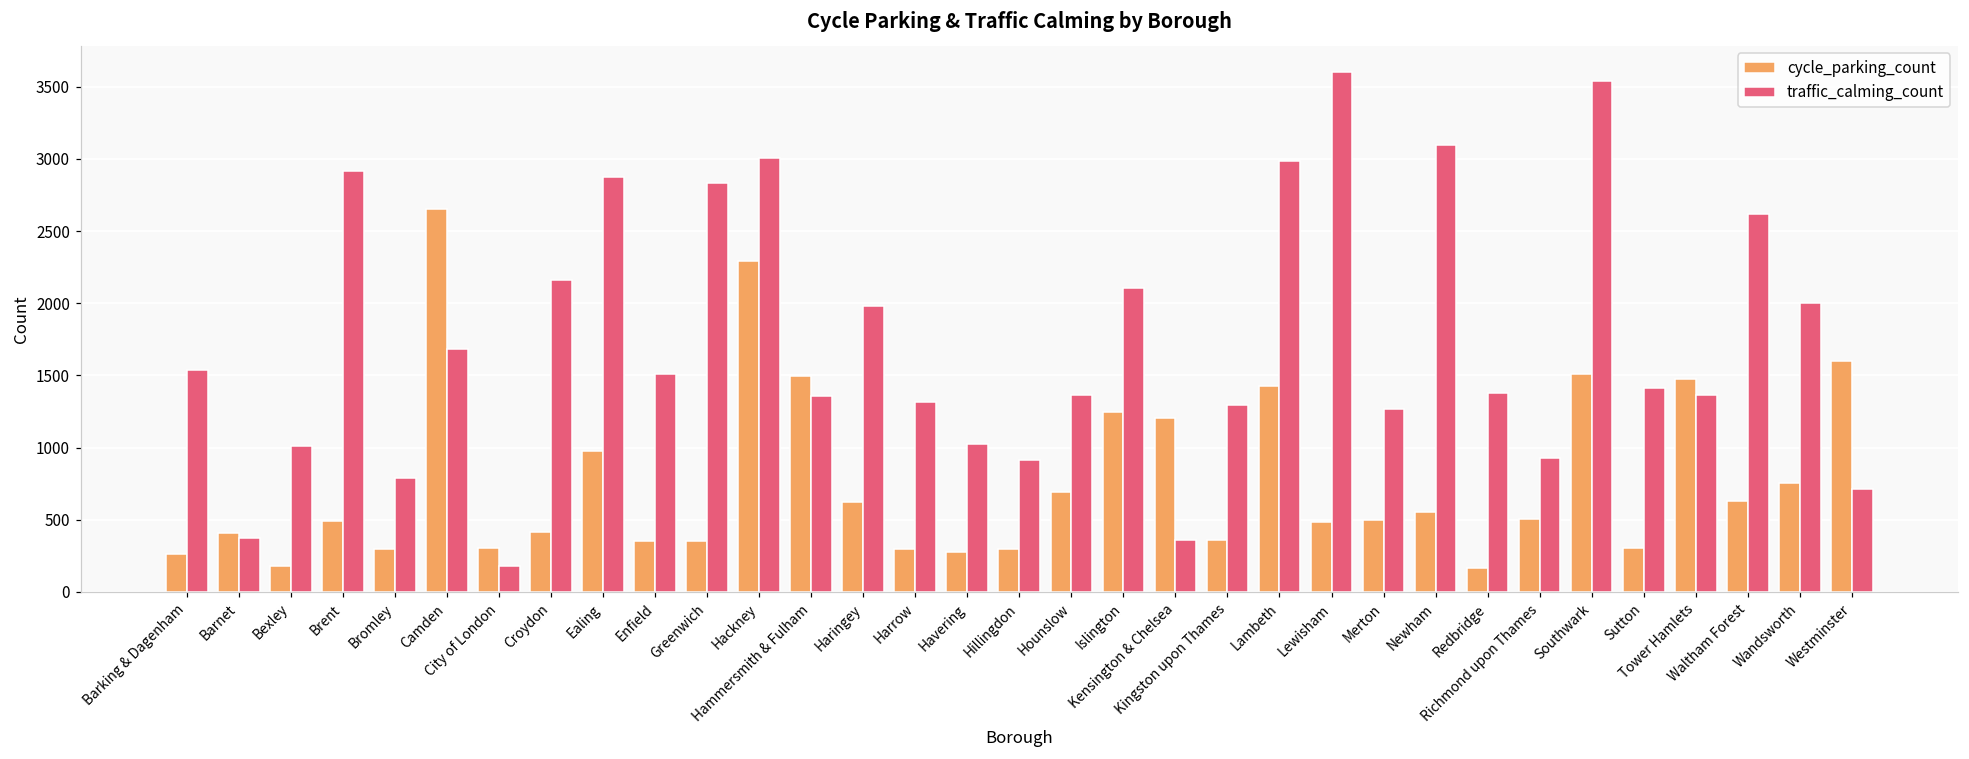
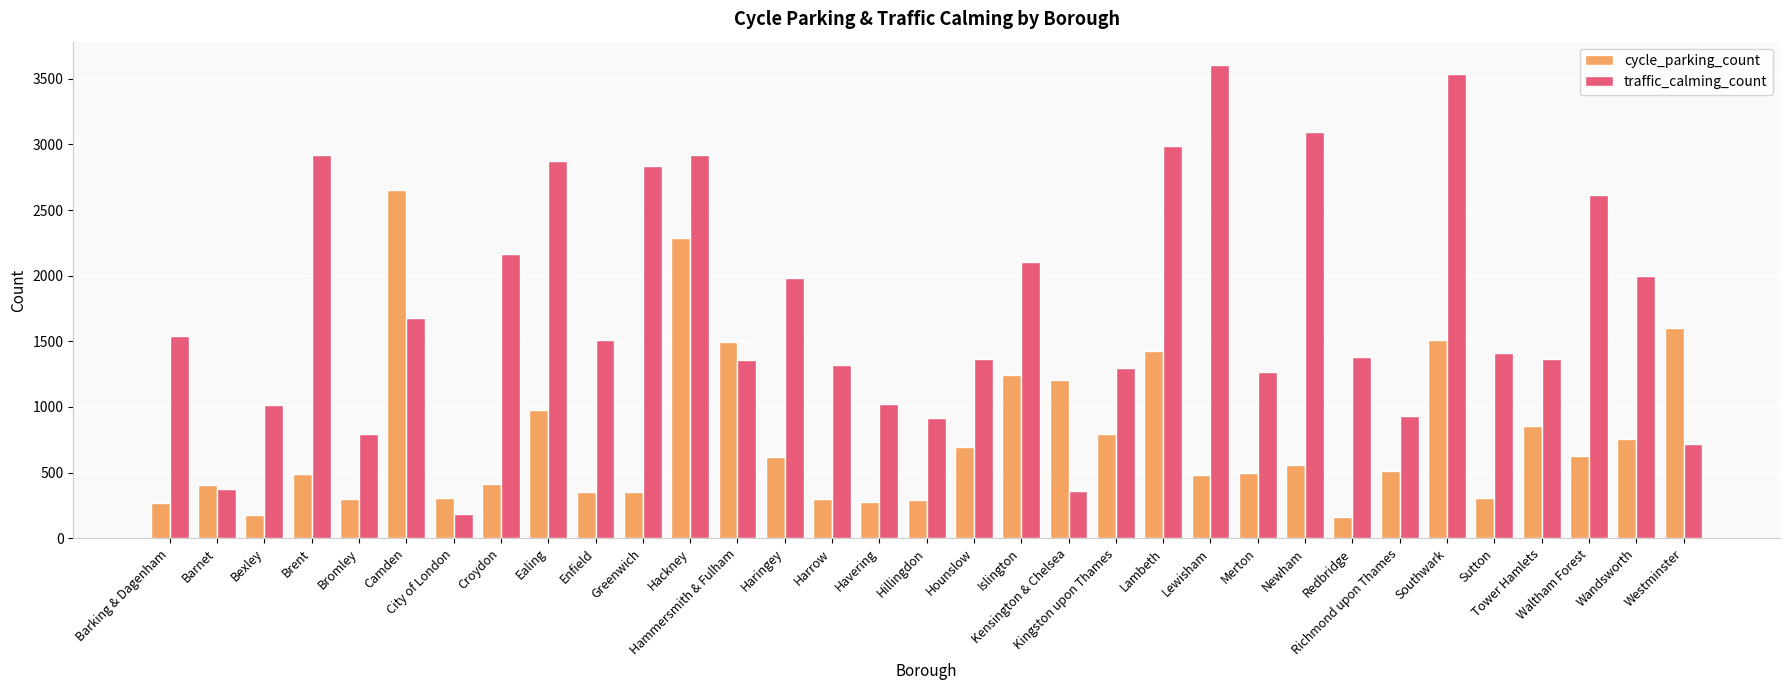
  {
    "cycle_parking_count": {
      "Barking & Dagenham": 260,
      "Barnet": 410,
      "Bexley": 180,
      "Brent": 490,
      "Bromley": 300,
      "Camden": 2650,
      "City of London": 310,
      "Croydon": 410,
      "Ealing": 980,
      "Enfield": 360,
      "Greenwich": 350,
      "Hackney": 2290,
      "Hammersmith & Fulham": 1500,
      "Haringey": 620,
      "Harrow": 300,
      "Havering": 280,
      "Hillingdon": 290,
      "Hounslow": 690,
      "Islington": 1250,
      "Kensington & Chelsea": 1210,
-     "Kingston upon Thames": 360,
+     "Kingston upon Thames": 800,
      "Lambeth": 1430,
      "Lewisham": 480,
      "Merton": 500,
      "Newham": 560,
      "Redbridge": 160,
      "Richmond upon Thames": 510,
      "Southwark": 1510,
      "Sutton": 310,
-     "Tower Hamlets": 1470,
+     "Tower Hamlets": 850,
      "Waltham Forest": 630,
      "Wandsworth": 760,
      "Westminster": 1600
    },
    "traffic_calming_count": {
      "Barking & Dagenham": 1540,
      "Barnet": 380,
      "Bexley": 1010,
      "Brent": 2920,
      "Bromley": 790,
      "Camden": 1680,
      "City of London": 180,
      "Croydon": 2160,
      "Ealing": 2880,
      "Enfield": 1510,
      "Greenwich": 2830,
-     "Hackney": 3010,
+     "Hackney": 2920,
      "Hammersmith & Fulham": 1350,
      "Haringey": 1980,
      "Harrow": 1320,
      "Havering": 1020,
      "Hillingdon": 920,
      "Hounslow": 1360,
      "Islington": 2110,
      "Kensington & Chelsea": 360,
      "Kingston upon Thames": 1300,
      "Lambeth": 2990,
      "Lewisham": 3600,
      "Merton": 1270,
      "Newham": 3100,
      "Redbridge": 1380,
      "Richmond upon Thames": 930,
      "Southwark": 3540,
      "Sutton": 1410,
      "Tower Hamlets": 1370,
      "Waltham Forest": 2620,
      "Wandsworth": 2000,
      "Westminster": 720
    }
  }
